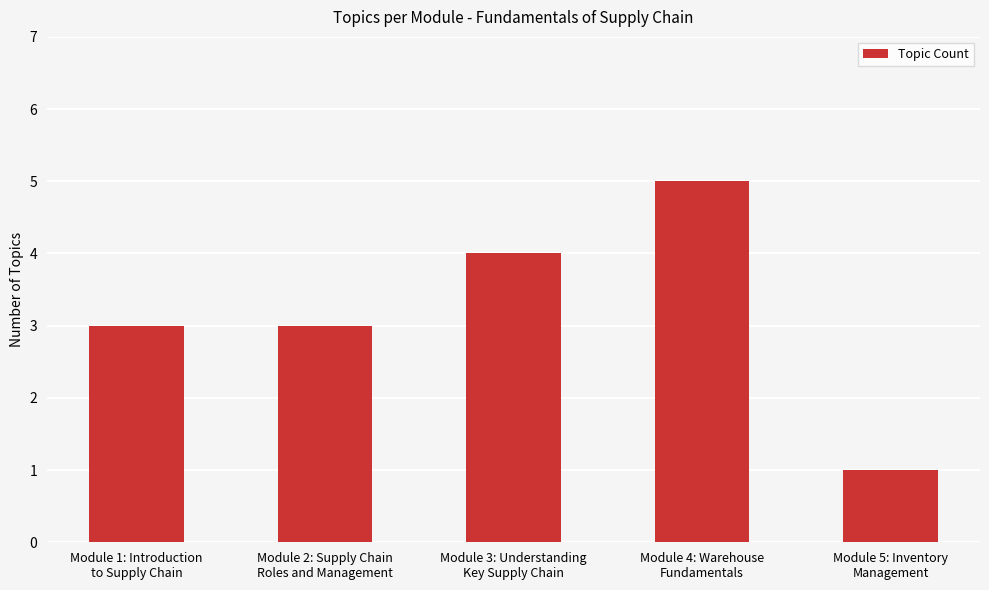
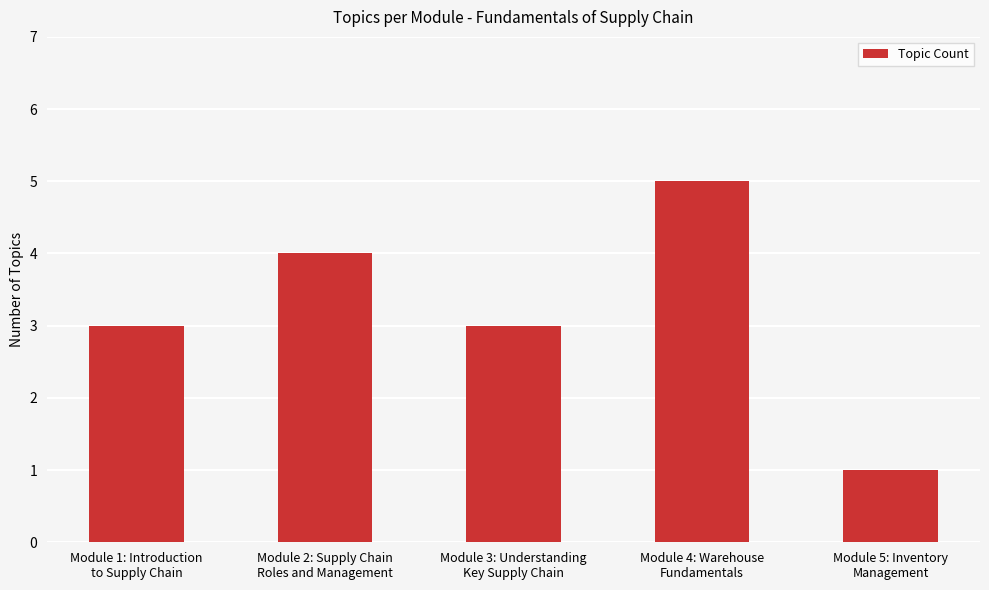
  {
    "Module 1: Introduction to Supply Chain": 3,
-   "Module 2: Supply Chain Roles and Management": 3,
-   "Module 3: Understanding Key Supply Chain": 4,
+   "Module 2: Supply Chain Roles and Management": 4,
+   "Module 3: Understanding Key Supply Chain": 3,
    "Module 4: Warehouse Fundamentals": 5,
    "Module 5: Inventory Management": 1
  }
